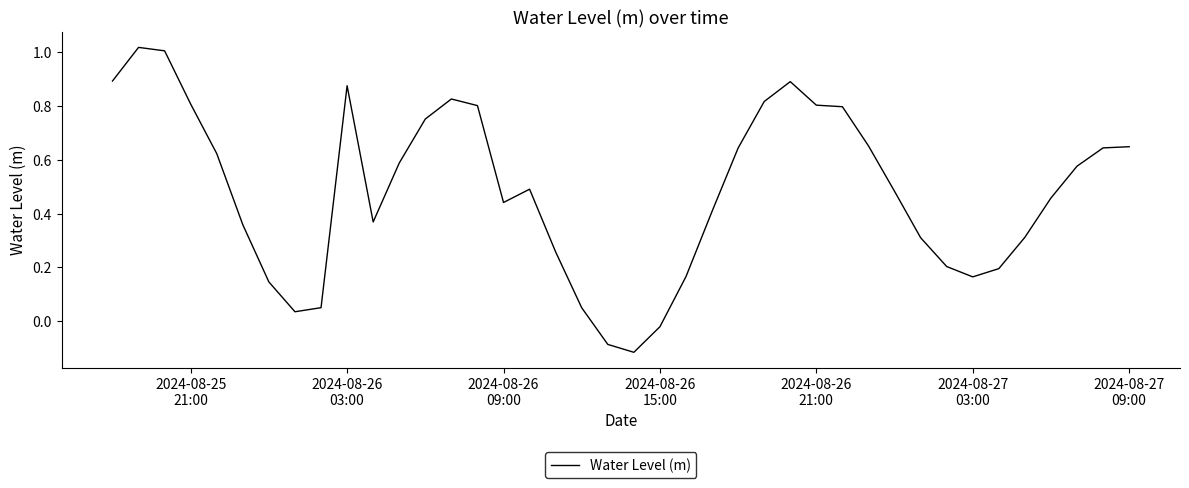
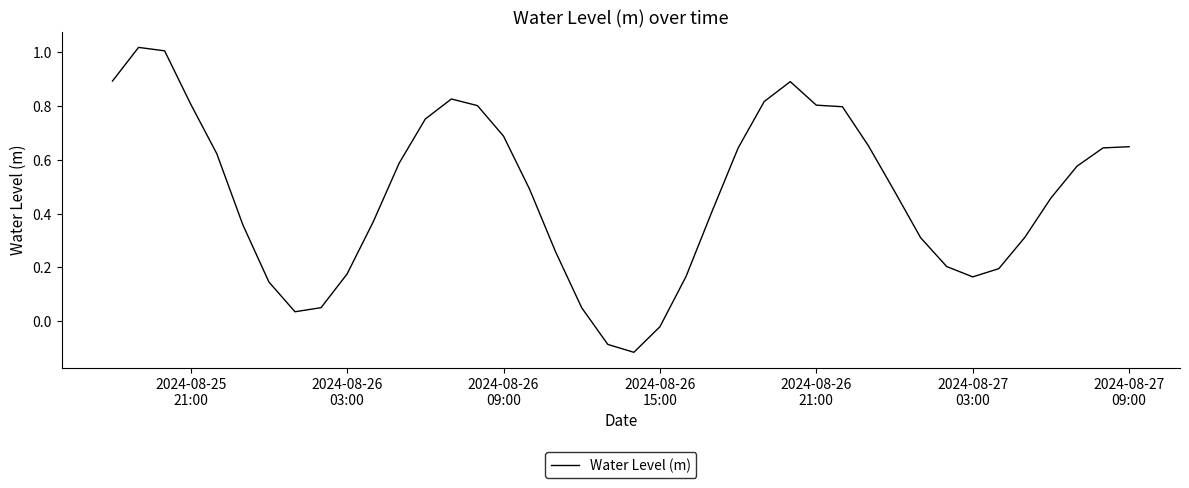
  {
    "2024-08-25 21:00": 0.81,
-   "2024-08-26 03:00": 0.88,
-   "2024-08-26 09:00": 0.44,
+   "2024-08-26 03:00": 0.18,
+   "2024-08-26 09:00": 0.69,
    "2024-08-26 15:00": -0.02,
    "2024-08-26 21:00": 0.80,
    "2024-08-27 03:00": 0.16,
    "2024-08-27 09:00": 0.65
  }
